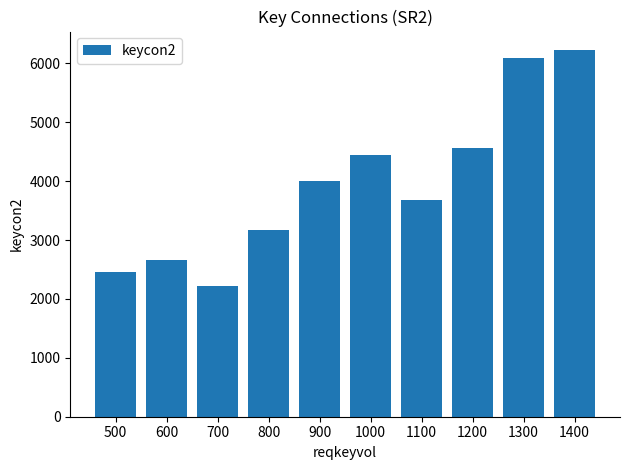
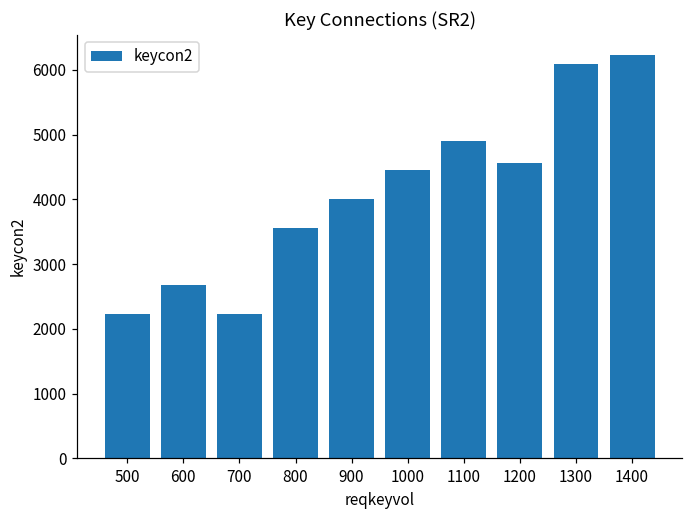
  {
-   "500": 2500,
+   "500": 2200,
    "600": 2700,
    "700": 2200,
-   "800": 3200,
+   "800": 3600,
    "900": 4000,
    "1000": 4500,
-   "1100": 3700,
+   "1100": 4900,
    "1200": 4600,
    "1300": 6100,
    "1400": 6200
  }
